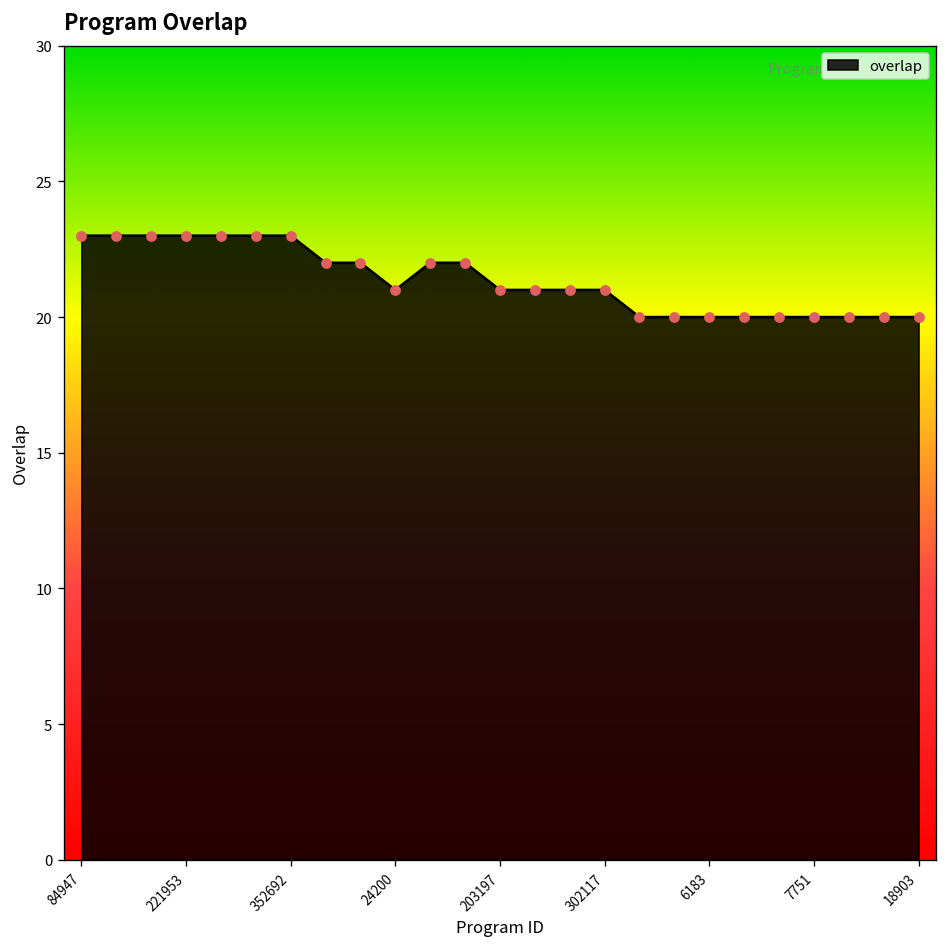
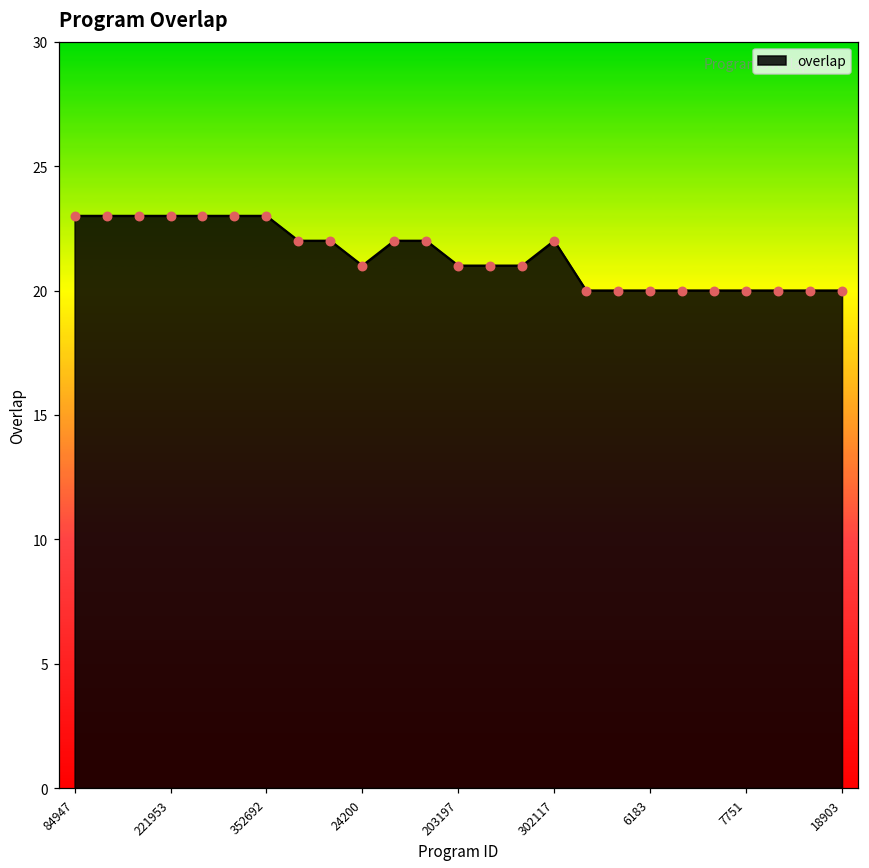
  {
    "84947": 23,
    "221953": 23,
    "352692": 23,
    "24200": 21,
    "203197": 21,
-   "302117": 21,
+   "302117": 22,
    "6183": 20,
    "7751": 20,
    "18903": 20
  }
